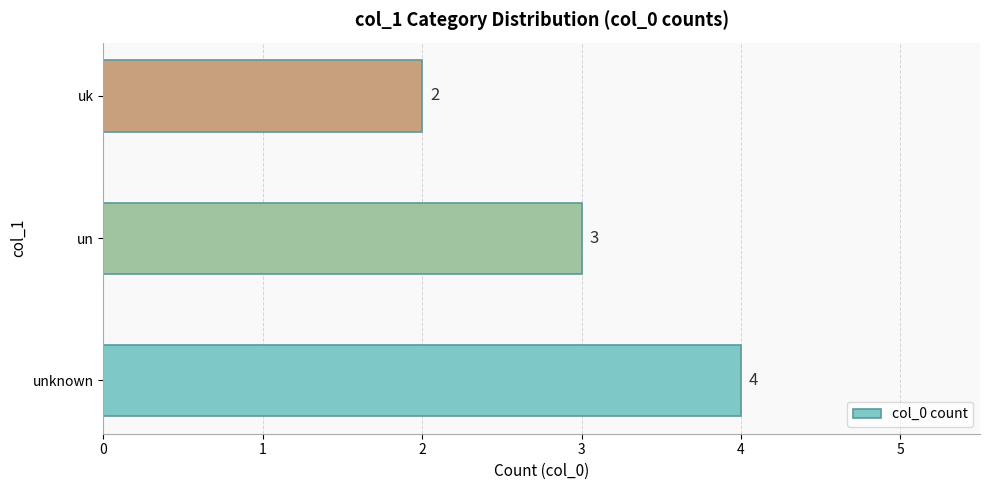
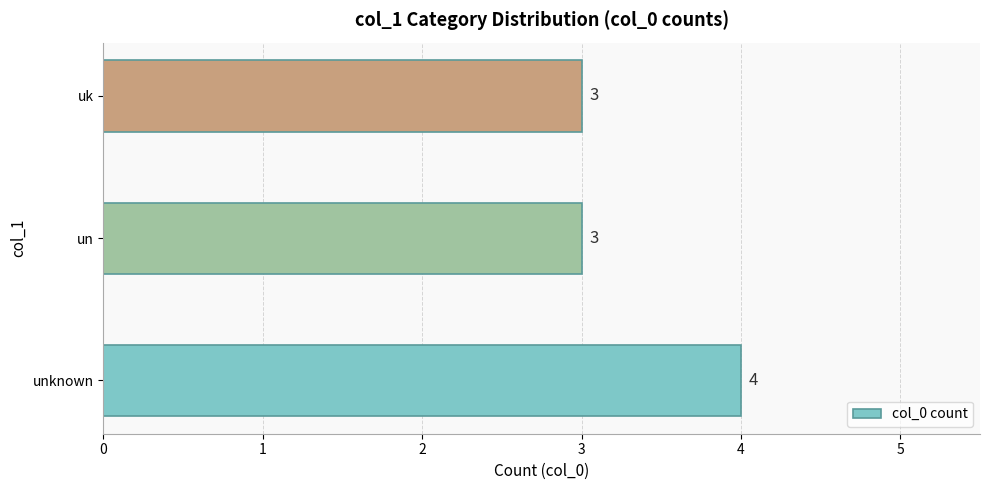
  {
-   "uk": 2,
+   "uk": 3,
    "un": 3,
    "unknown": 4
  }
